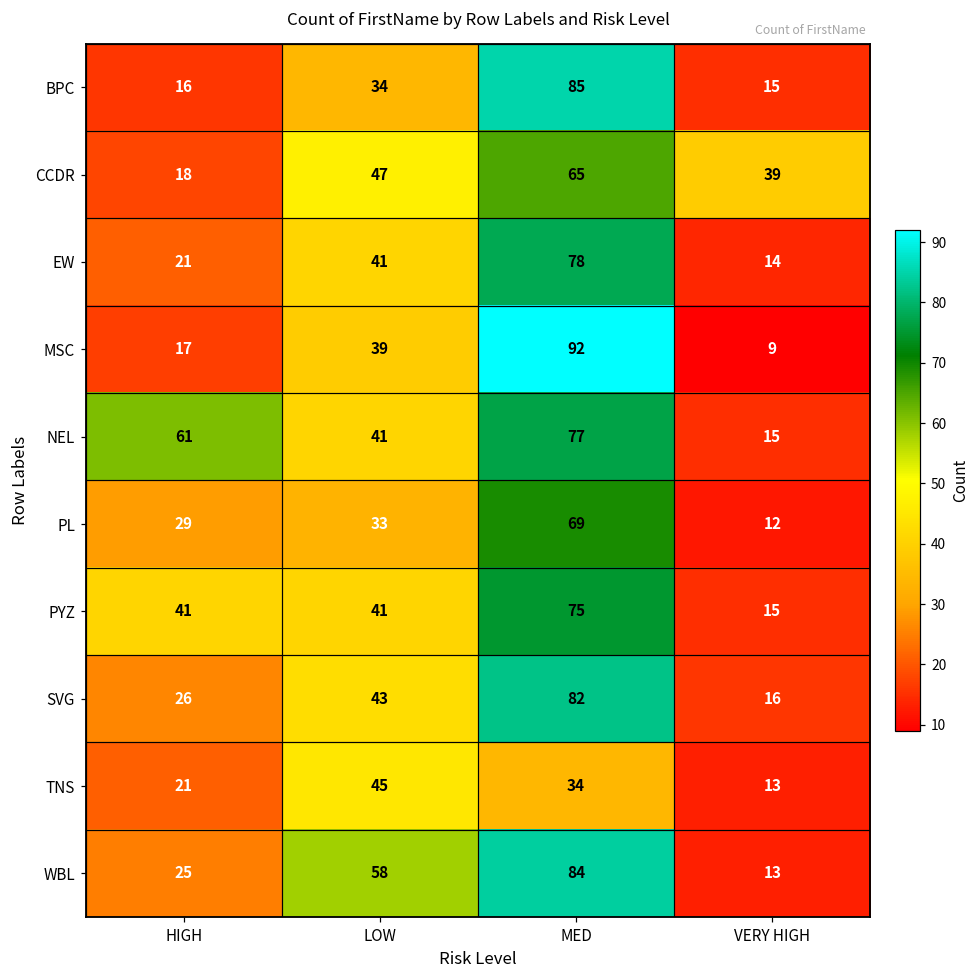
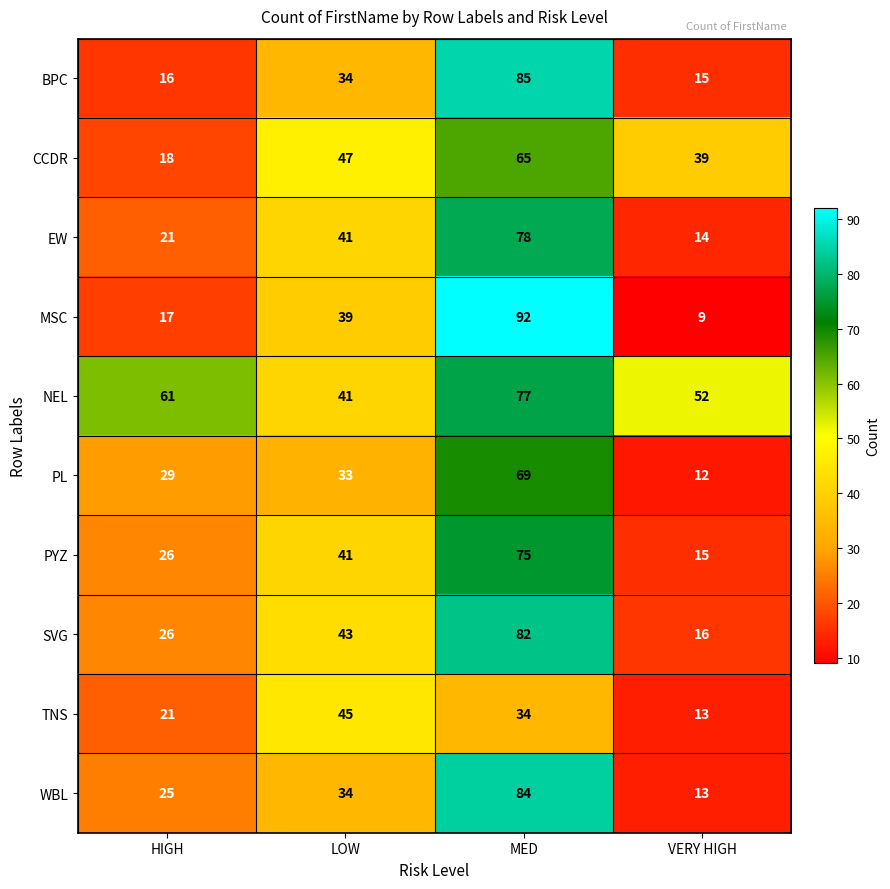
  {
    "BPC": {
      "HIGH": 16,
      "LOW": 34,
      "MED": 85,
      "VERY HIGH": 15
    },
    "CCDR": {
      "HIGH": 18,
      "LOW": 47,
      "MED": 65,
      "VERY HIGH": 39
    },
    "EW": {
      "HIGH": 21,
      "LOW": 41,
      "MED": 78,
      "VERY HIGH": 14
    },
    "MSC": {
      "HIGH": 17,
      "LOW": 39,
      "MED": 92,
      "VERY HIGH": 9
    },
    "NEL": {
      "HIGH": 61,
      "LOW": 41,
      "MED": 77,
-     "VERY HIGH": 15
+     "VERY HIGH": 52
    },
    "PL": {
      "HIGH": 29,
      "LOW": 33,
      "MED": 69,
      "VERY HIGH": 12
    },
    "PYZ": {
-     "HIGH": 41,
+     "HIGH": 26,
      "LOW": 41,
      "MED": 75,
      "VERY HIGH": 15
    },
    "SVG": {
      "HIGH": 26,
      "LOW": 43,
      "MED": 82,
      "VERY HIGH": 16
    },
    "TNS": {
      "HIGH": 21,
      "LOW": 45,
      "MED": 34,
      "VERY HIGH": 13
    },
    "WBL": {
      "HIGH": 25,
-     "LOW": 58,
+     "LOW": 34,
      "MED": 84,
      "VERY HIGH": 13
    }
  }
